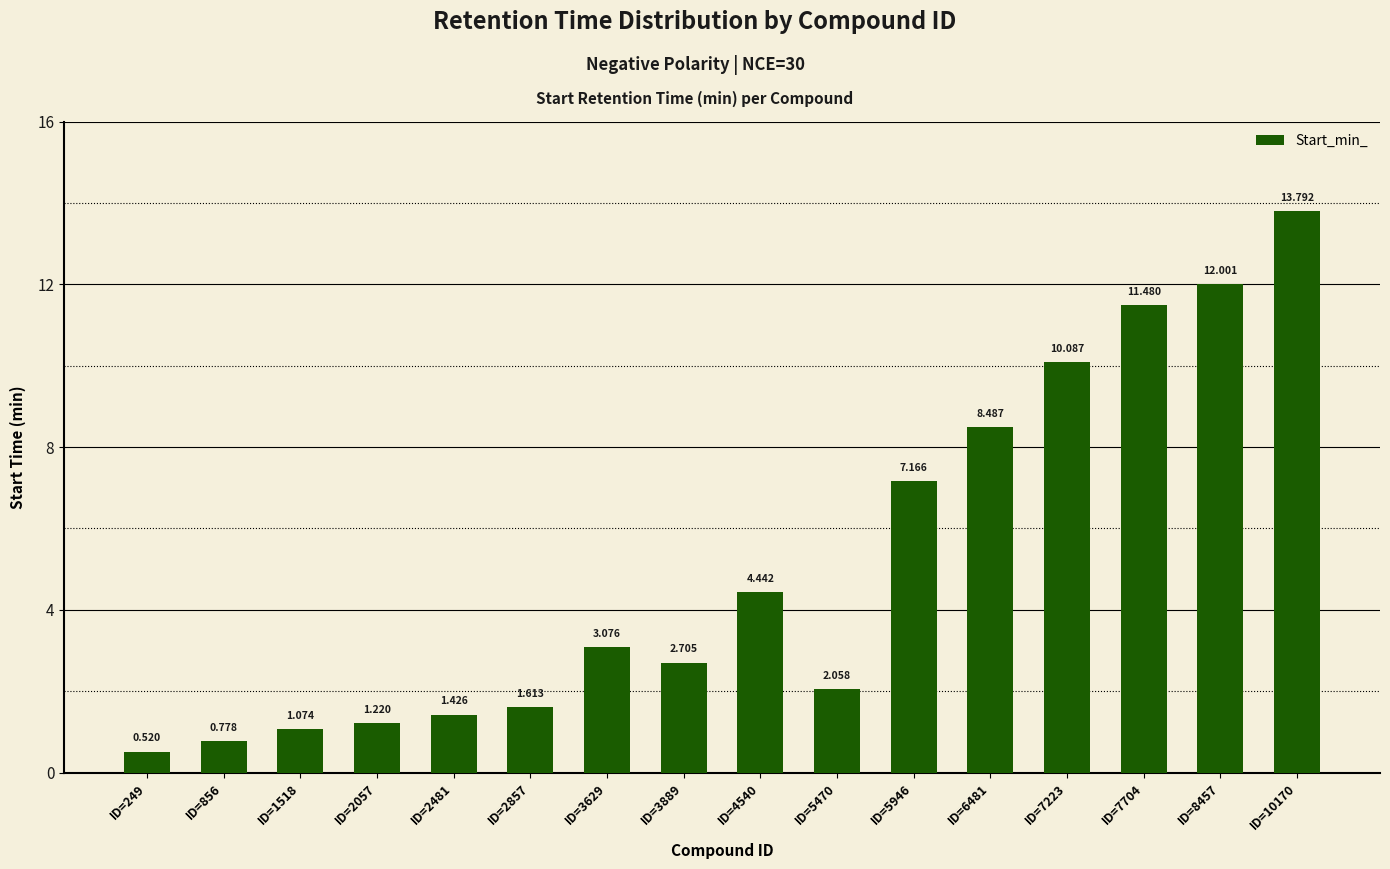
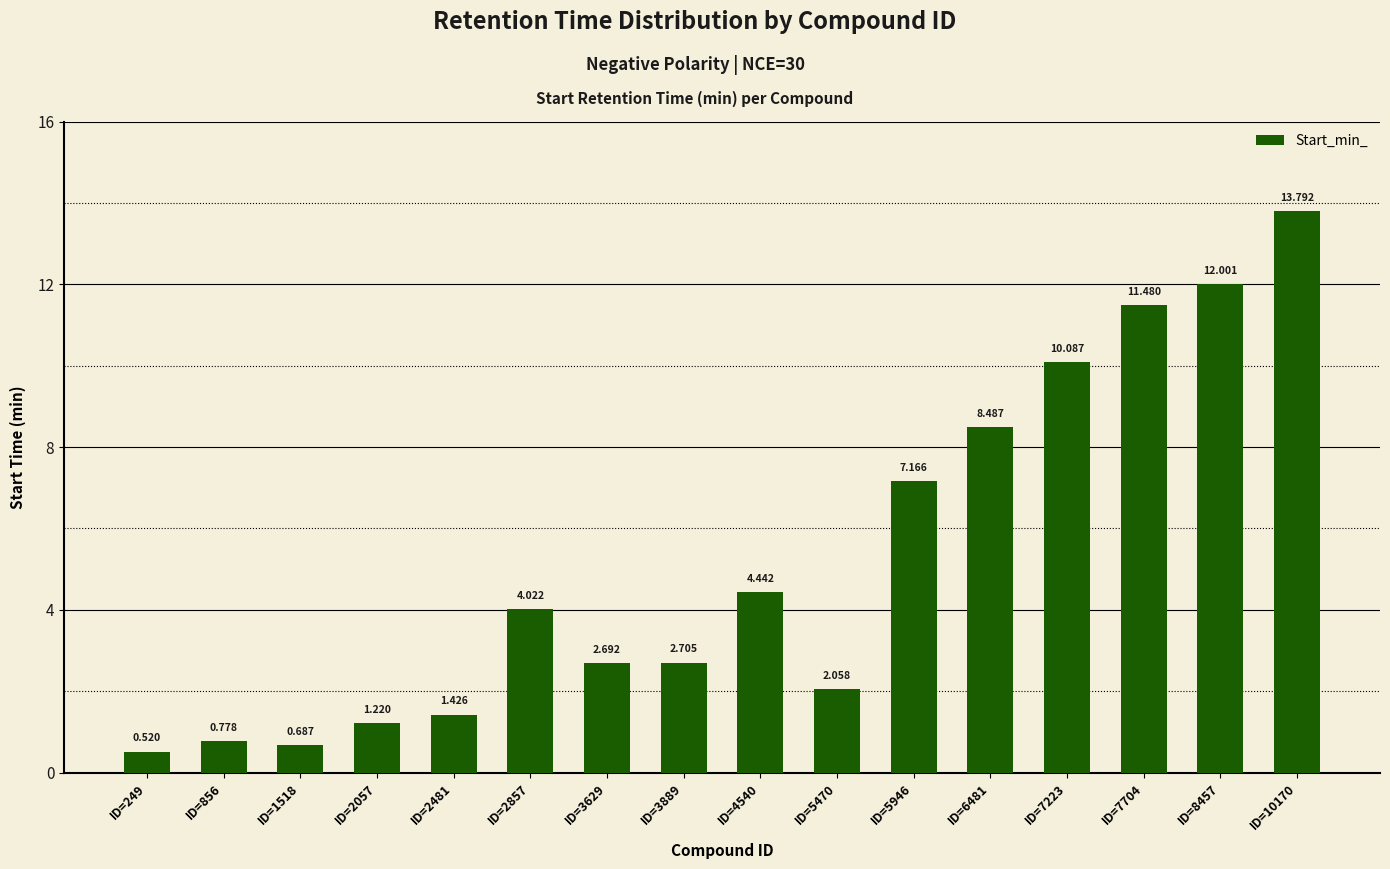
  {
    "ID=249": 0.520,
    "ID=856": 0.778,
-   "ID=1518": 1.074,
+   "ID=1518": 0.687,
    "ID=2057": 1.220,
    "ID=2481": 1.426,
-   "ID=2857": 1.613,
-   "ID=3629": 3.076,
+   "ID=2857": 4.022,
+   "ID=3629": 2.692,
    "ID=3889": 2.705,
    "ID=4540": 4.442,
    "ID=5470": 2.058,
    "ID=5946": 7.166,
    "ID=6481": 8.487,
    "ID=7223": 10.087,
    "ID=7704": 11.480,
    "ID=8457": 12.001,
    "ID=10170": 13.792
  }
